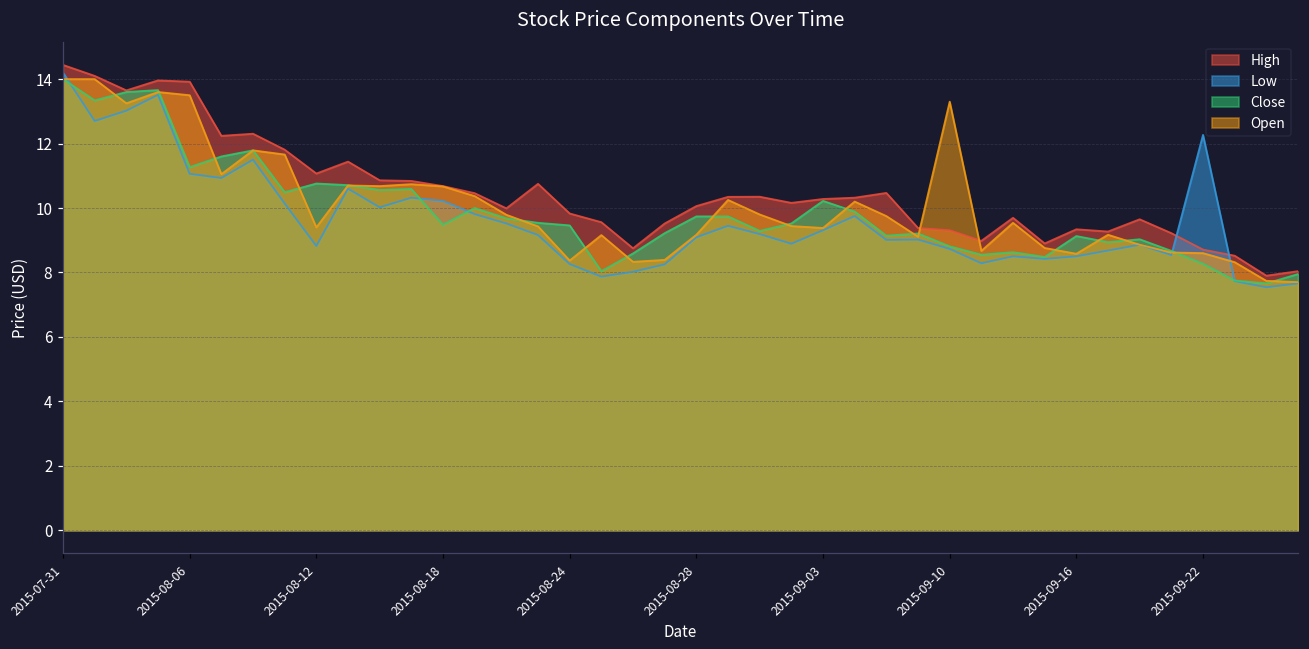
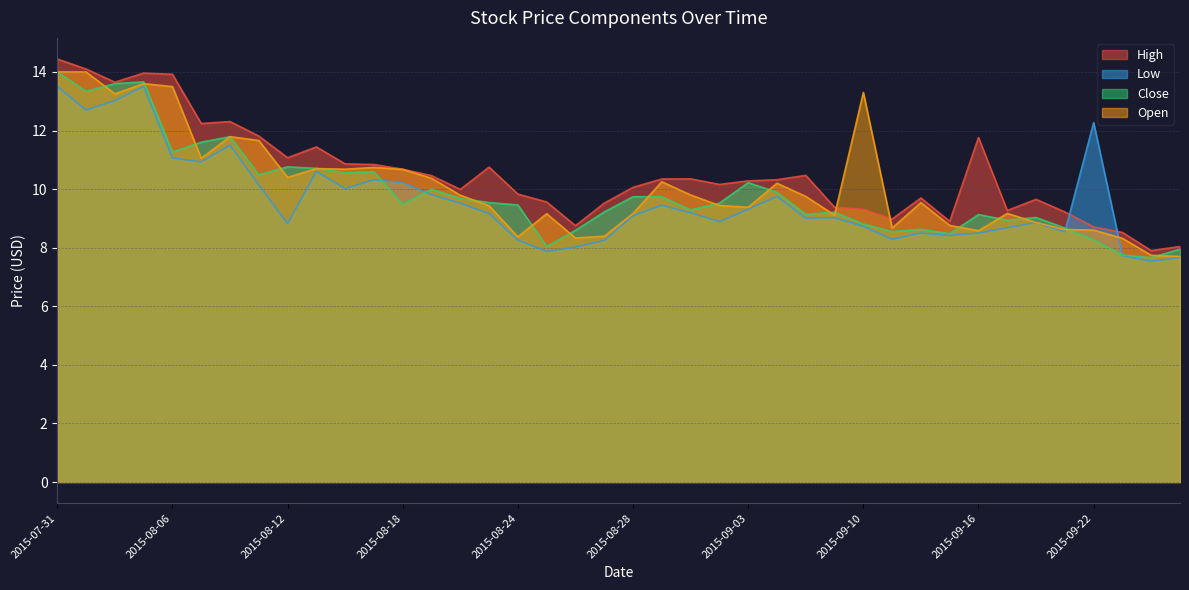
  {
    "High": {
      "2015-07-31": 14.4,
      "2015-08-06": 13.9,
      "2015-08-12": 11.1,
      "2015-08-24": 9.8,
      "2015-08-28": 10.1,
      "2015-09-10": 9.3,
-     "2015-09-16": 9.3,
+     "2015-09-16": 11.8,
      "2015-09-22": 8.7
    },
    "Low": {
-     "2015-07-31": 14.2,
+     "2015-07-31": 13.5,
      "2015-08-06": 11.1,
      "2015-08-12": 8.8,
      "2015-08-18": 10.2,
      "2015-08-24": 8.3,
      "2015-09-22": 12.3
    },
    "Close": {
      "2015-08-06": 11.3,
      "2015-08-12": 10.8,
      "2015-08-18": 9.5,
      "2015-08-24": 9.5,
      "2015-08-28": 9.7,
      "2015-09-16": 9.1,
      "2015-09-22": 8.3
    },
    "Open": {
      "2015-08-06": 13.5,
-     "2015-08-12": 9.4,
+     "2015-08-12": 10.4,
      "2015-08-24": 8.4,
      "2015-09-10": 13.3,
      "2015-09-22": 8.6
    }
  }
